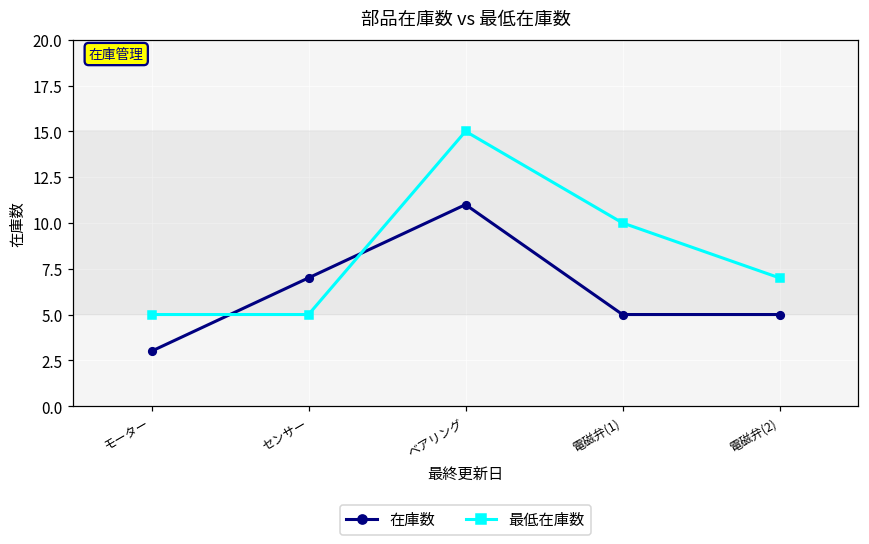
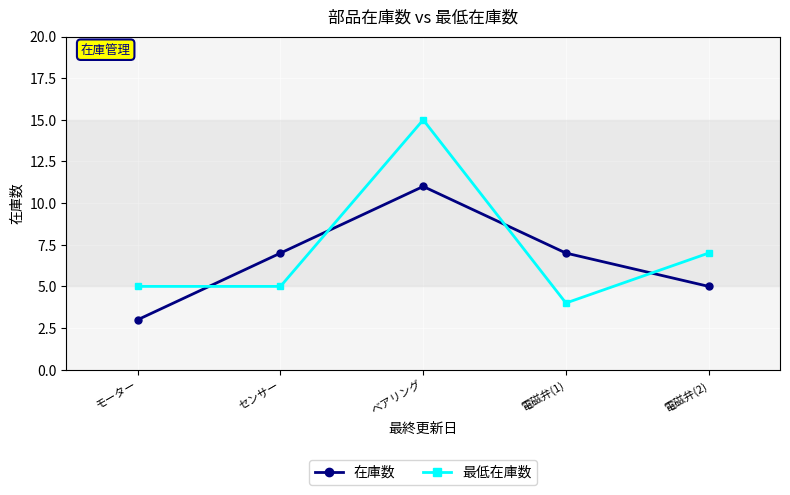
  {
    "在庫数": {
      "モーター": 3,
      "センサー": 7,
      "ベアリング": 11,
-     "電磁弁(1)": 5,
+     "電磁弁(1)": 7,
      "電磁弁(2)": 5
    },
    "最低在庫数": {
      "モーター": 5,
      "センサー": 5,
      "ベアリング": 15,
-     "電磁弁(1)": 10,
+     "電磁弁(1)": 4,
      "電磁弁(2)": 7
    }
  }
